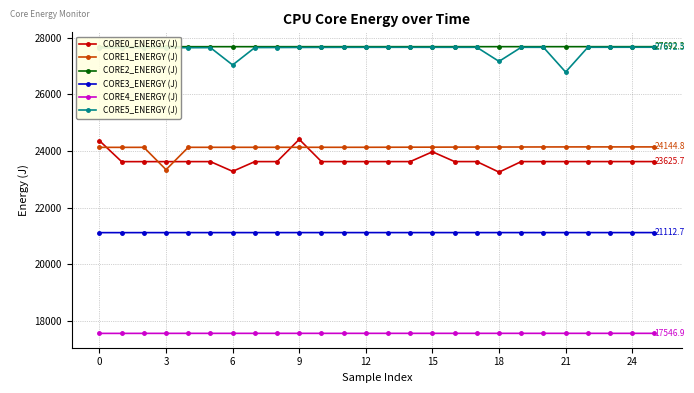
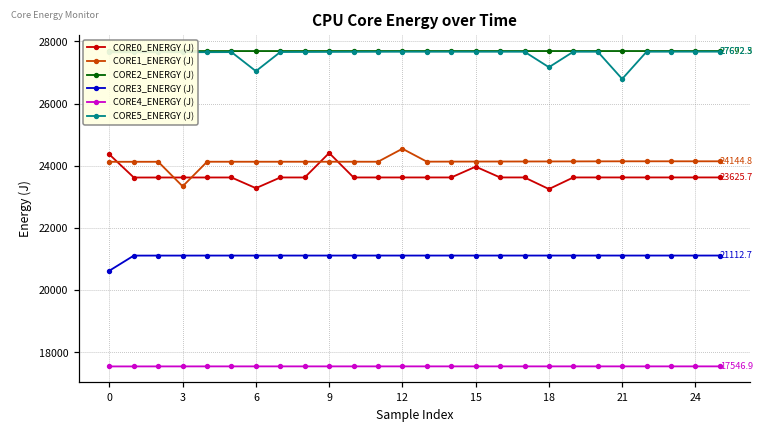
  {
    "CORE0_ENERGY (J)": {
      "0": 24400,
      "3": 23600,
      "6": 23300,
      "9": 24400,
      "12": 23600,
      "15": 24000,
      "18": 23300,
      "21": 23600,
      "24": 23600
    },
    "CORE1_ENERGY (J)": {
      "0": 24100,
      "3": 23300,
      "6": 24100,
      "9": 24100,
-     "12": 24100,
+     "12": 24500,
      "15": 24100,
      "18": 24100,
      "21": 24100
    },
    "CORE2_ENERGY (J)": {
      "6": 27700,
      "18": 27700,
      "21": 27700
    },
    "CORE3_ENERGY (J)": {
-     "0": 21100,
+     "0": 20600,
      "3": 21100,
      "6": 21100,
      "9": 21100,
      "12": 21100,
      "15": 21100,
      "18": 21100,
      "21": 21100,
      "24": 21100
    },
    "CORE4_ENERGY (J)": {
      "0": 17500,
      "3": 17500,
      "6": 17500,
      "9": 17500,
      "12": 17500,
      "15": 17500,
      "18": 17500,
      "21": 17500,
      "24": 17500
    },
    "CORE5_ENERGY (J)": {
      "6": 27000,
      "18": 27200,
      "21": 26800
    }
  }
